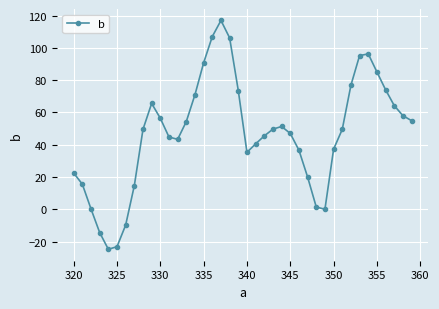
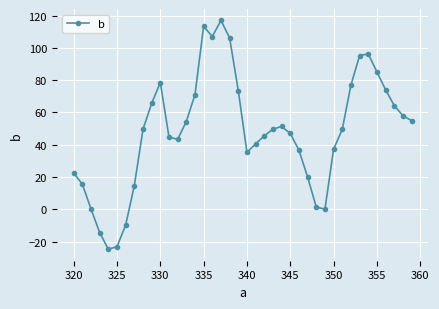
  {
    "320": 22,
    "325": -23,
-   "330": 56,
-   "335": 91,
+   "330": 78,
+   "335": 113,
    "340": 35,
    "345": 47,
    "350": 37,
    "355": 85
  }
